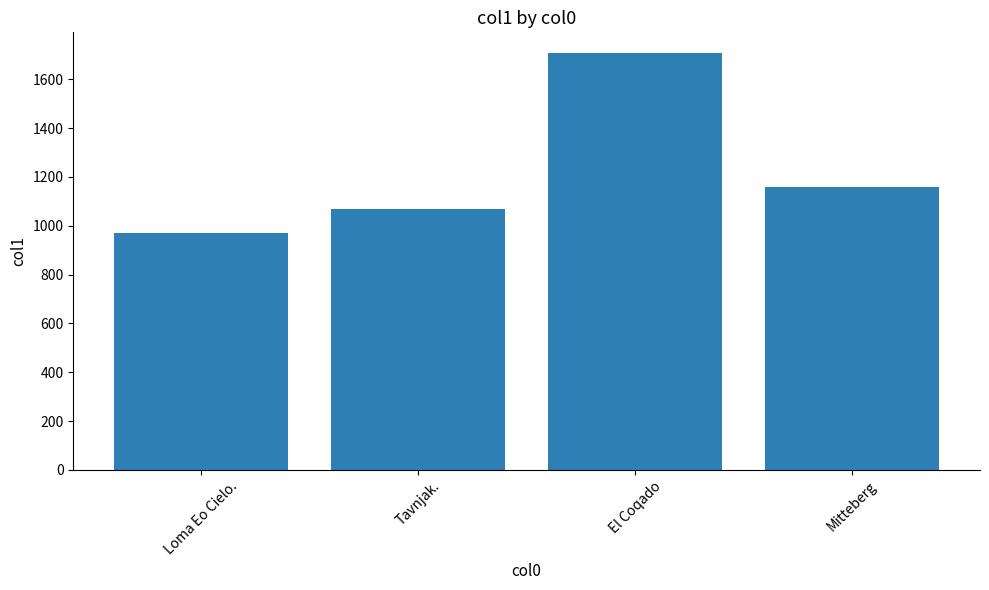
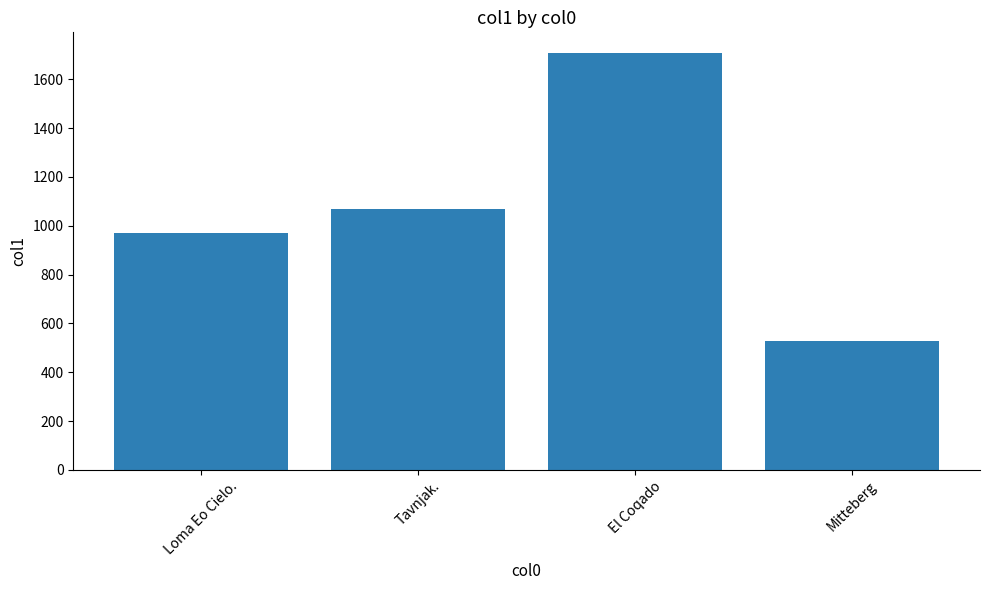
  {
    "Loma Eo Cielo.": 970,
    "Tavnjak.": 1070,
    "El Coqado": 1710,
-   "Mitteberg": 1160
+   "Mitteberg": 530
  }
